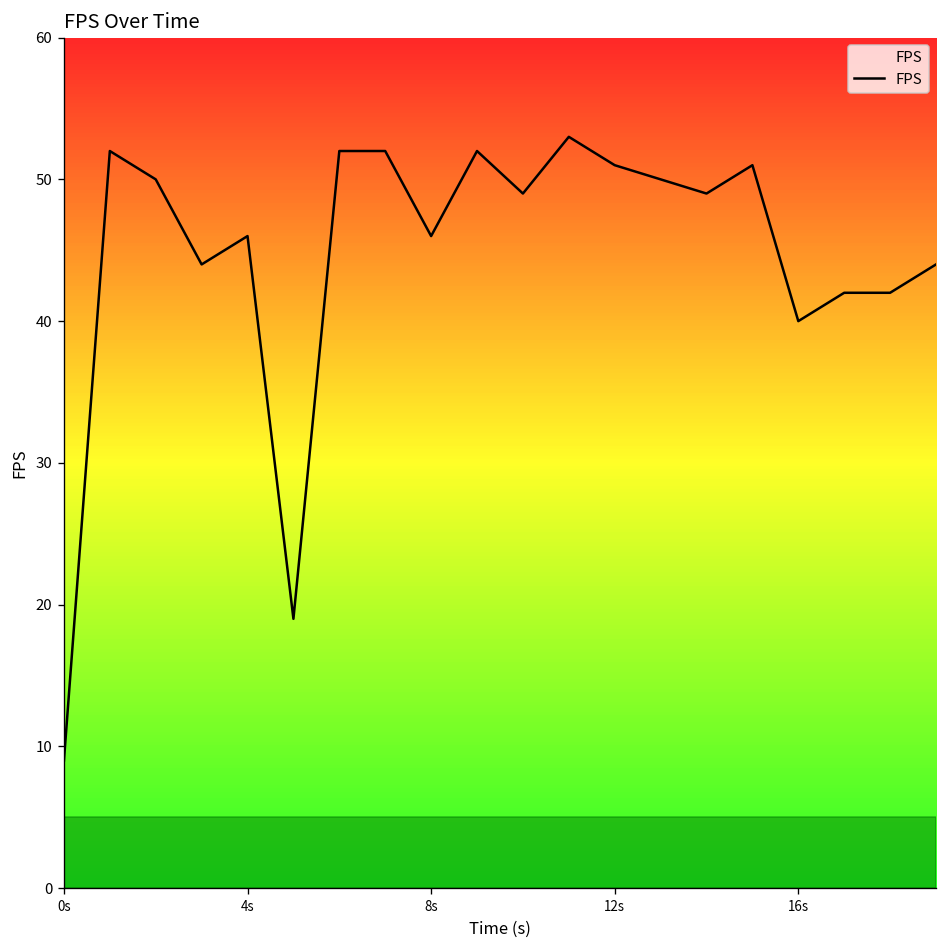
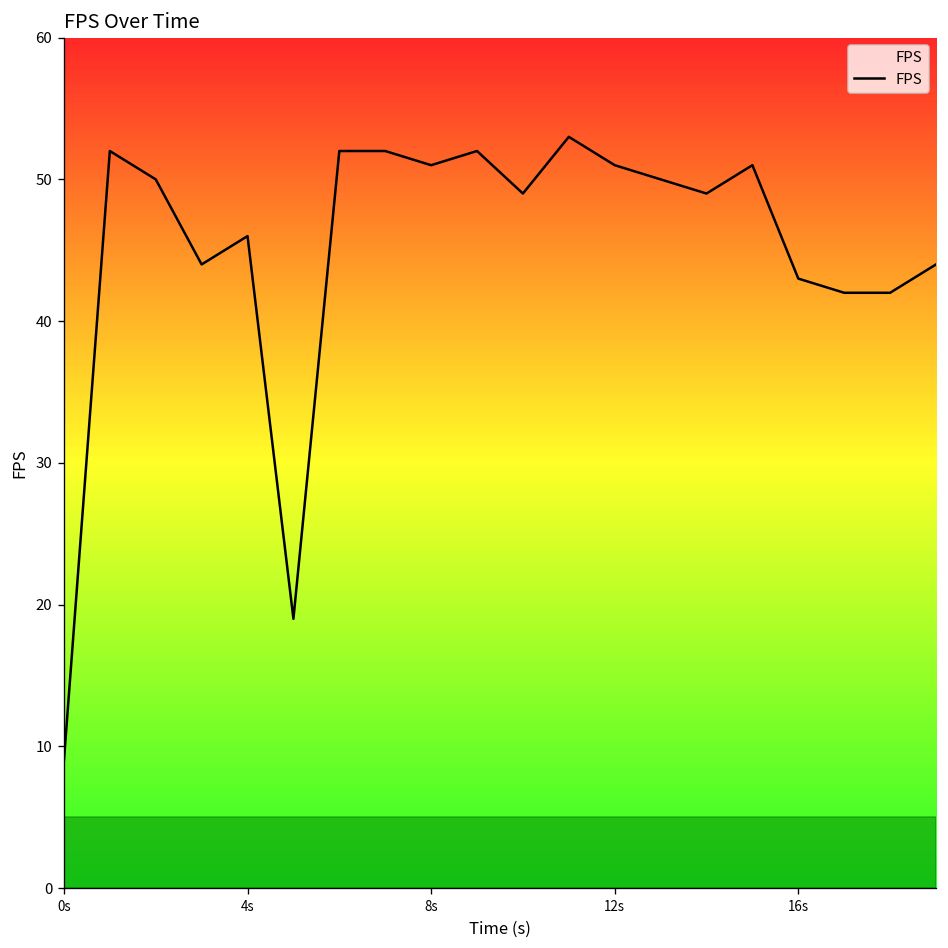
  {
    "0s": 9,
    "4s": 46,
-   "8s": 46,
+   "8s": 51,
    "12s": 51,
-   "16s": 40
+   "16s": 43
  }
